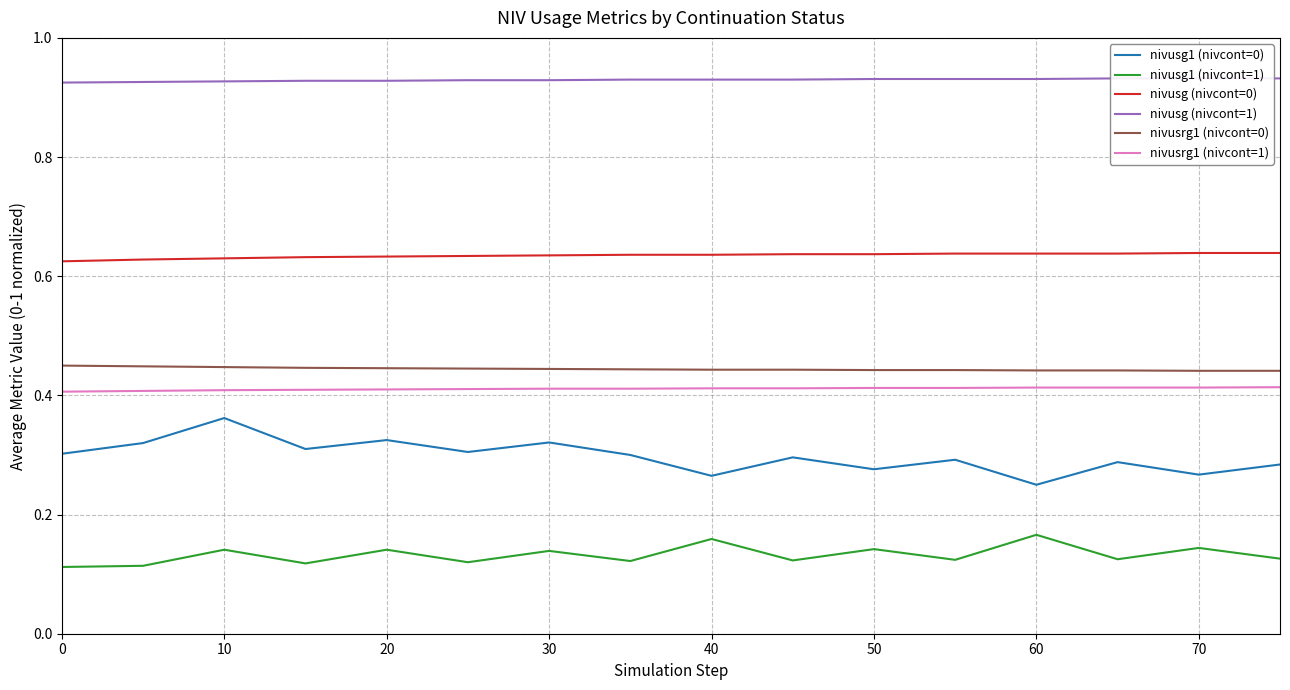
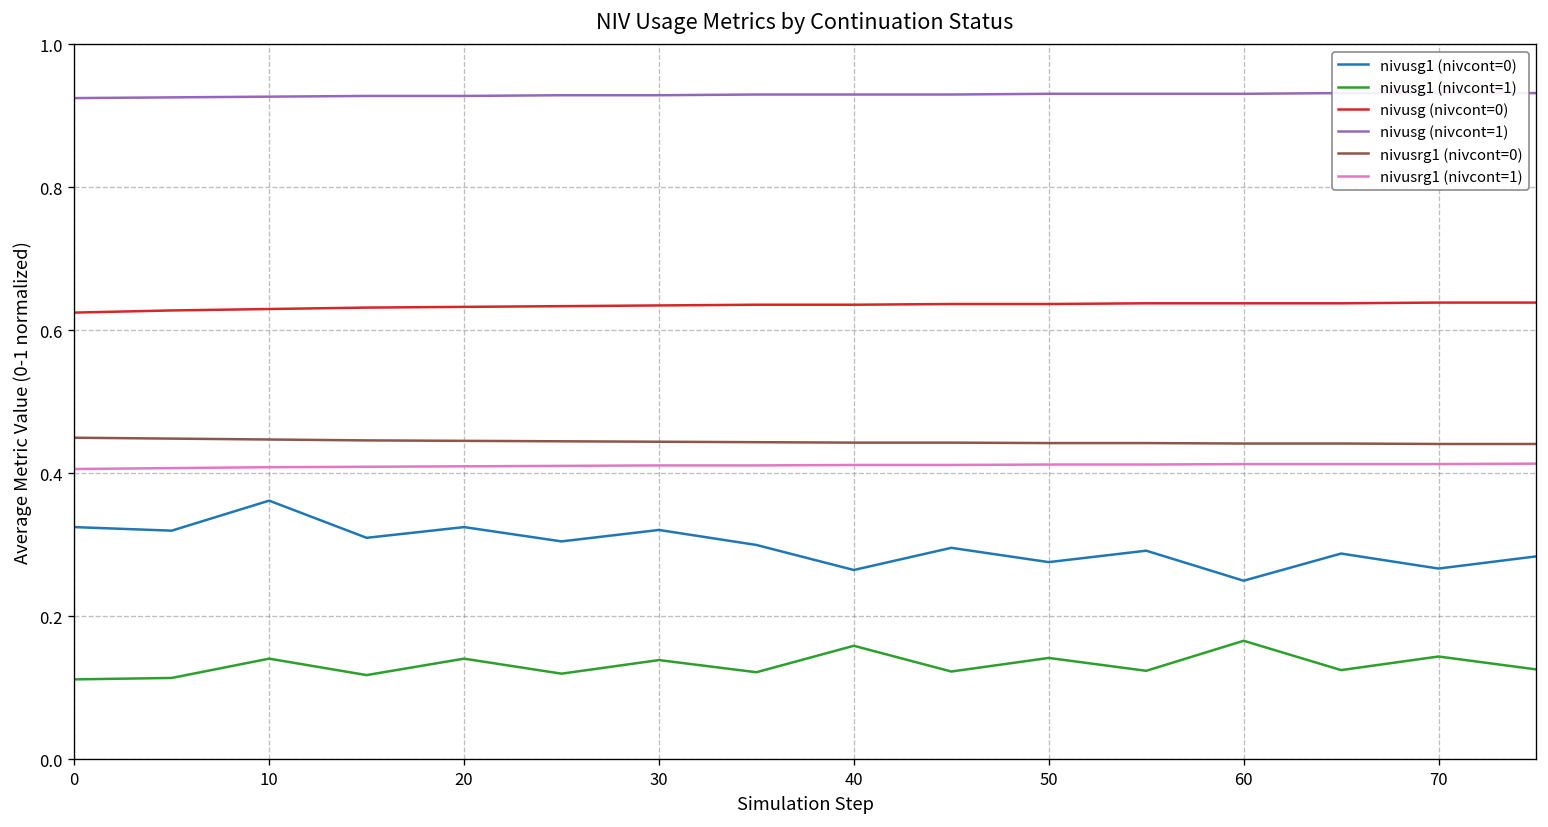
  {
    "nivusg1 (nivcont=0)": {
-     "0": 0.30,
+     "0": 0.33,
      "10": 0.36,
      "20": 0.33,
      "30": 0.32,
      "40": 0.27,
      "50": 0.28,
      "60": 0.25,
      "70": 0.27
    },
    "nivusg1 (nivcont=1)": {
      "0": 0.11,
      "10": 0.14,
      "20": 0.14,
      "30": 0.14,
      "40": 0.16,
      "50": 0.14,
      "60": 0.17,
      "70": 0.14
    },
    "nivusg (nivcont=0)": {
      "0": 0.63,
      "10": 0.63,
      "20": 0.63,
      "30": 0.64,
      "40": 0.64,
      "50": 0.64,
      "60": 0.64,
      "70": 0.64
    },
    "nivusg (nivcont=1)": {
      "0": 0.93,
      "10": 0.93,
      "20": 0.93,
      "30": 0.93,
      "40": 0.93,
      "50": 0.93,
      "60": 0.93
    },
    "nivusrg1 (nivcont=0)": {
      "0": 0.45,
      "10": 0.45,
      "20": 0.45,
      "30": 0.44,
      "40": 0.44,
      "50": 0.44,
      "60": 0.44,
      "70": 0.44
    },
    "nivusrg1 (nivcont=1)": {
      "0": 0.41,
      "10": 0.41,
      "20": 0.41,
      "30": 0.41,
      "40": 0.41,
      "50": 0.41,
      "60": 0.41,
      "70": 0.41
    }
  }
